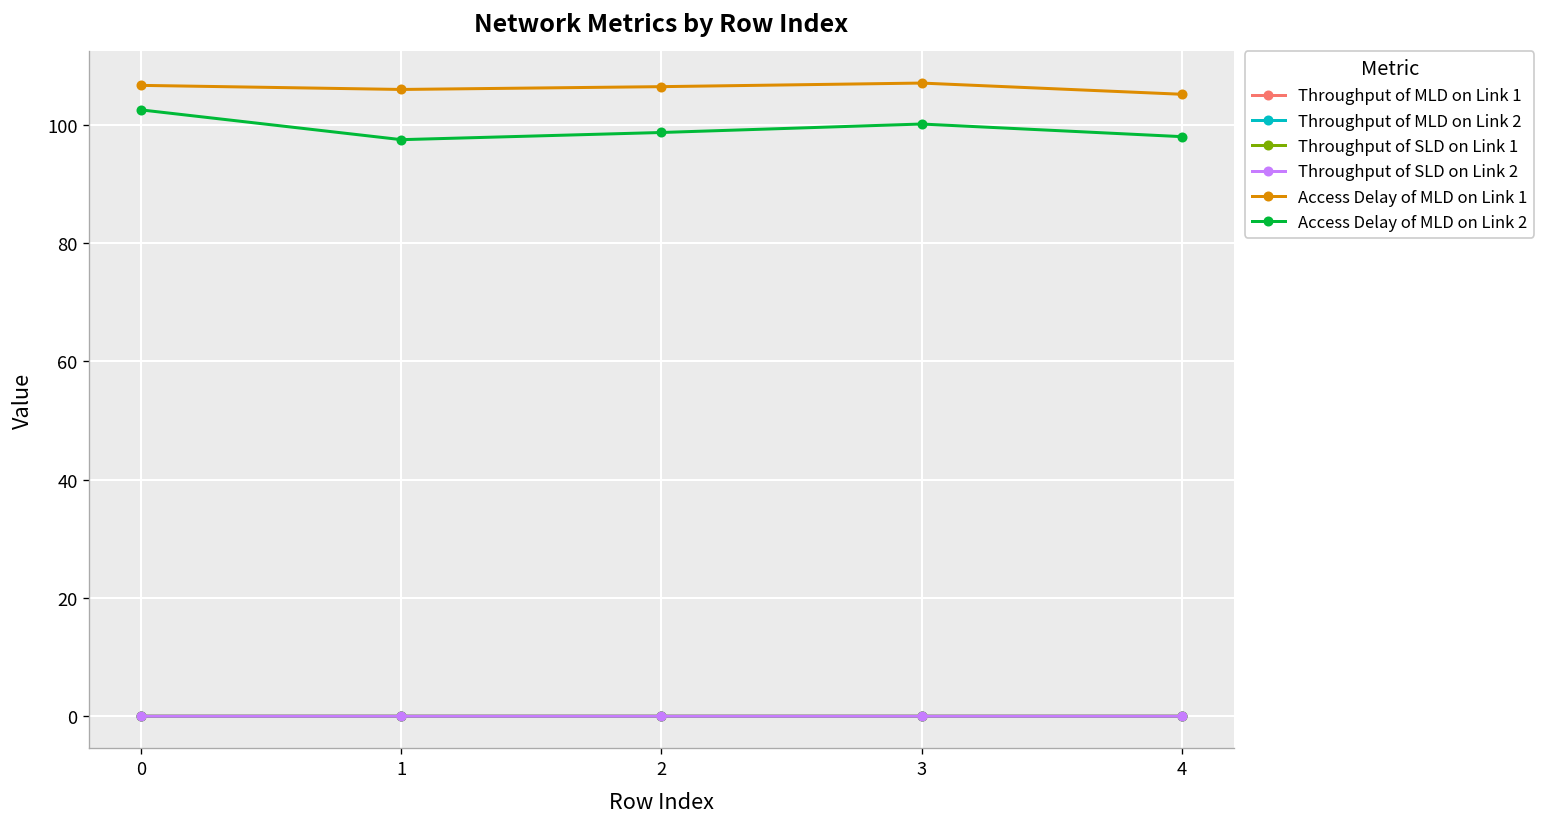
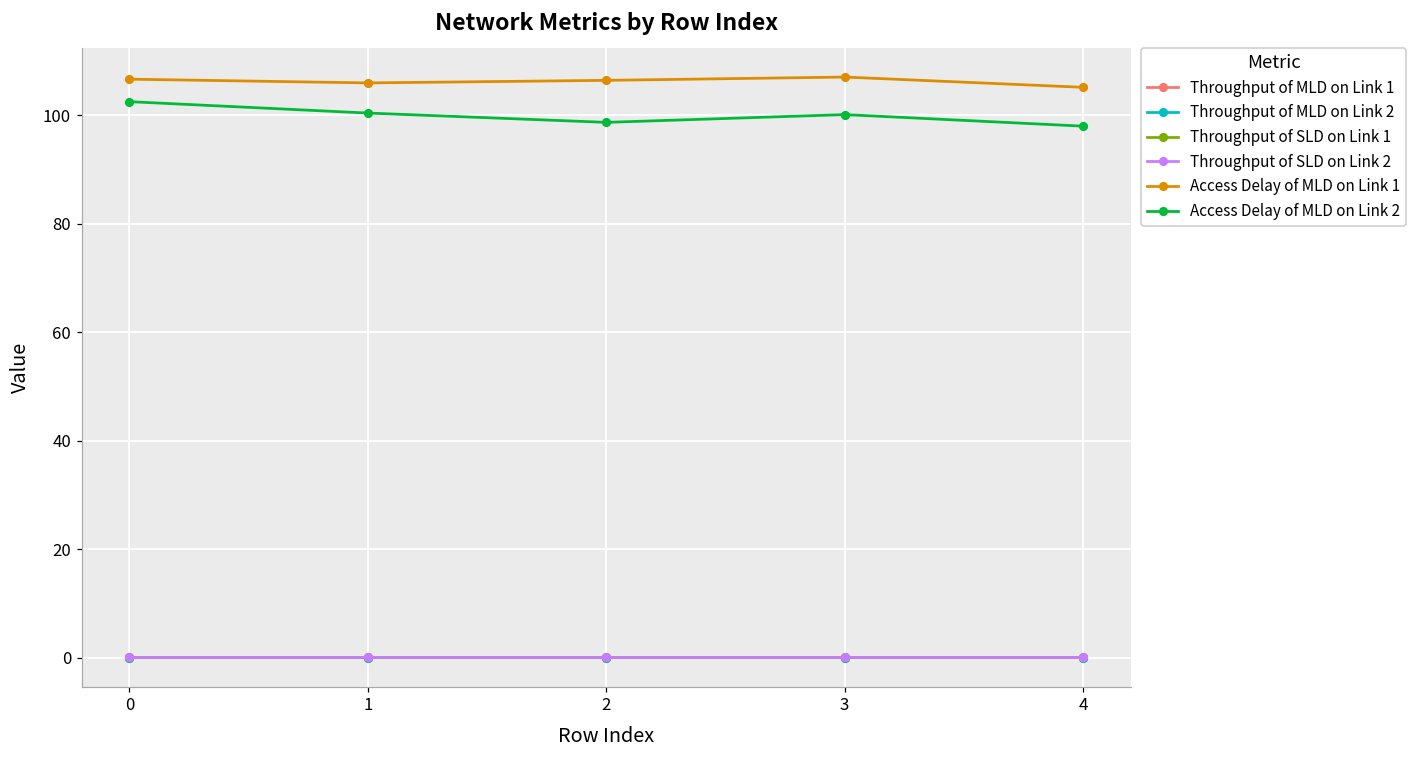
  {
    "Throughput of SLD on Link 2": {
      "0": 0,
      "1": 0,
      "2": 0,
      "3": 0,
      "4": 0
    },
    "Access Delay of MLD on Link 1": {
      "0": 107,
      "1": 106,
      "2": 106,
      "3": 107,
      "4": 105
    },
    "Access Delay of MLD on Link 2": {
      "0": 102,
-     "1": 97,
+     "1": 100,
      "2": 99,
      "3": 100,
      "4": 98
    }
  }
